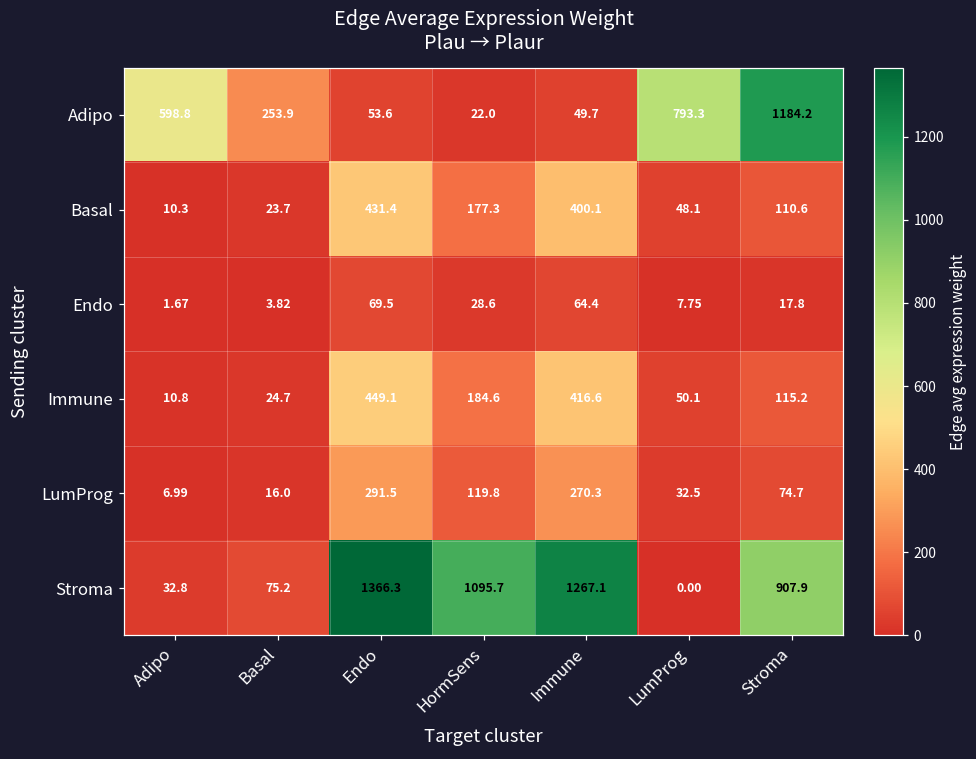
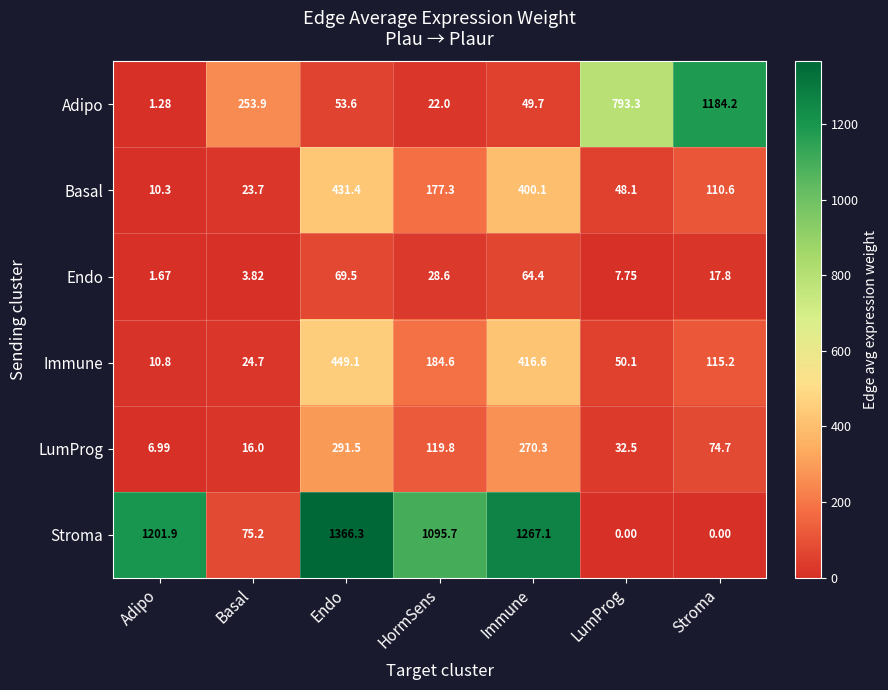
  {
    "Adipo": {
-     "Adipo": 598.8,
+     "Adipo": 1.28,
      "Basal": 253.9,
      "Endo": 53.6,
      "HormSens": 22.0,
      "Immune": 49.7,
      "LumProg": 793.3,
      "Stroma": 1184.2
    },
    "Basal": {
      "Adipo": 10.3,
      "Basal": 23.7,
      "Endo": 431.4,
      "HormSens": 177.3,
      "Immune": 400.1,
      "LumProg": 48.1,
      "Stroma": 110.6
    },
    "Endo": {
      "Adipo": 1.67,
      "Basal": 3.82,
      "Endo": 69.5,
      "HormSens": 28.6,
      "Immune": 64.4,
      "LumProg": 7.75,
      "Stroma": 17.8
    },
    "Immune": {
      "Adipo": 10.8,
      "Basal": 24.7,
      "Endo": 449.1,
      "HormSens": 184.6,
      "Immune": 416.6,
      "LumProg": 50.1,
      "Stroma": 115.2
    },
    "LumProg": {
      "Adipo": 6.99,
      "Basal": 16.0,
      "Endo": 291.5,
      "HormSens": 119.8,
      "Immune": 270.3,
      "LumProg": 32.5,
      "Stroma": 74.7
    },
    "Stroma": {
-     "Adipo": 32.8,
+     "Adipo": 1201.9,
      "Basal": 75.2,
      "Endo": 1366.3,
      "HormSens": 1095.7,
      "Immune": 1267.1,
      "LumProg": 0.00,
-     "Stroma": 907.9
+     "Stroma": 0.00
    }
  }
